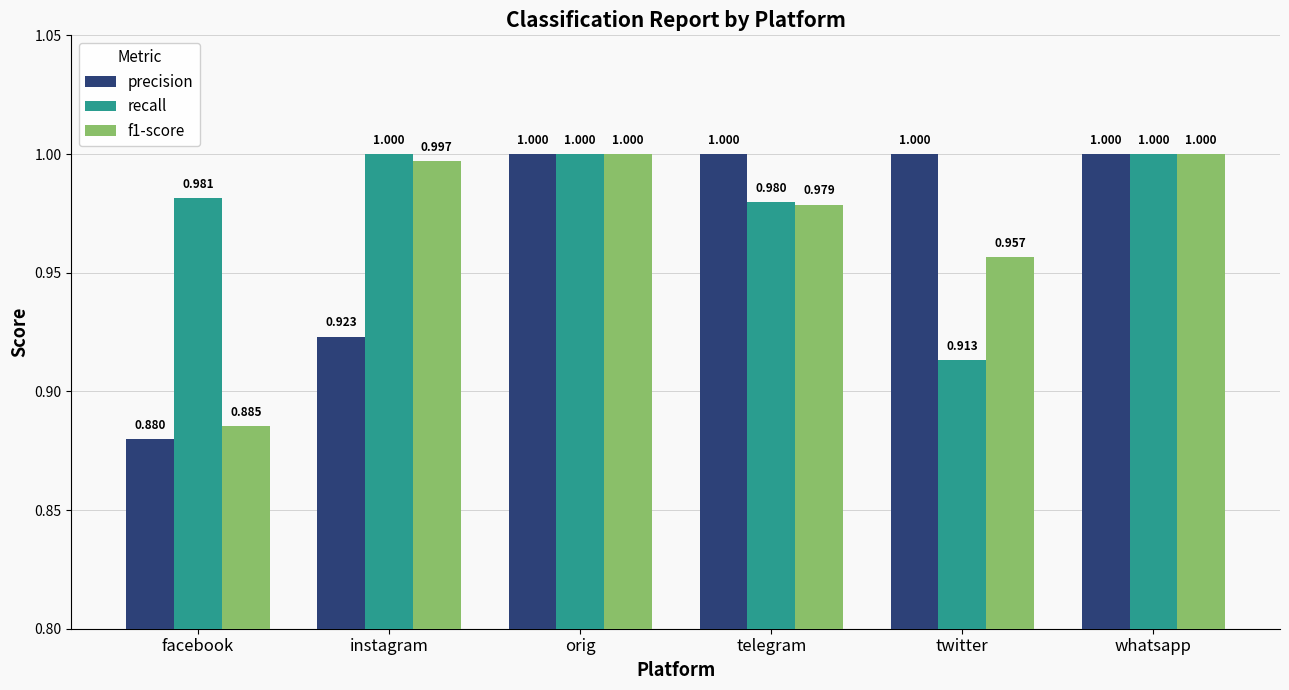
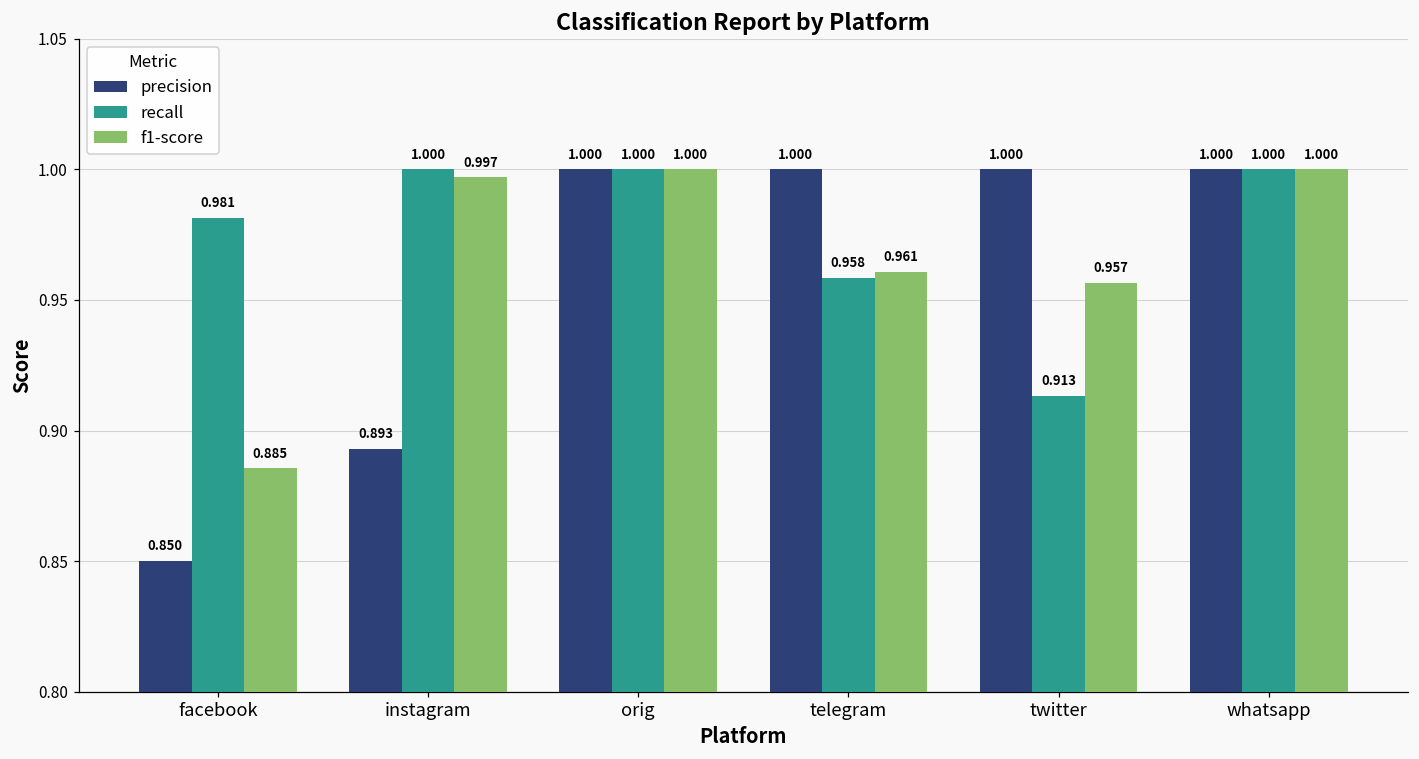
  {
    "precision": {
-     "facebook": 0.880,
-     "instagram": 0.923,
+     "facebook": 0.850,
+     "instagram": 0.893,
      "orig": 1.000,
      "telegram": 1.000,
      "twitter": 1.000,
      "whatsapp": 1.000
    },
    "recall": {
      "facebook": 0.981,
      "instagram": 1.000,
      "orig": 1.000,
-     "telegram": 0.980,
+     "telegram": 0.958,
      "twitter": 0.913,
      "whatsapp": 1.000
    },
    "f1-score": {
      "facebook": 0.885,
      "instagram": 0.997,
      "orig": 1.000,
-     "telegram": 0.979,
+     "telegram": 0.961,
      "twitter": 0.957,
      "whatsapp": 1.000
    }
  }
